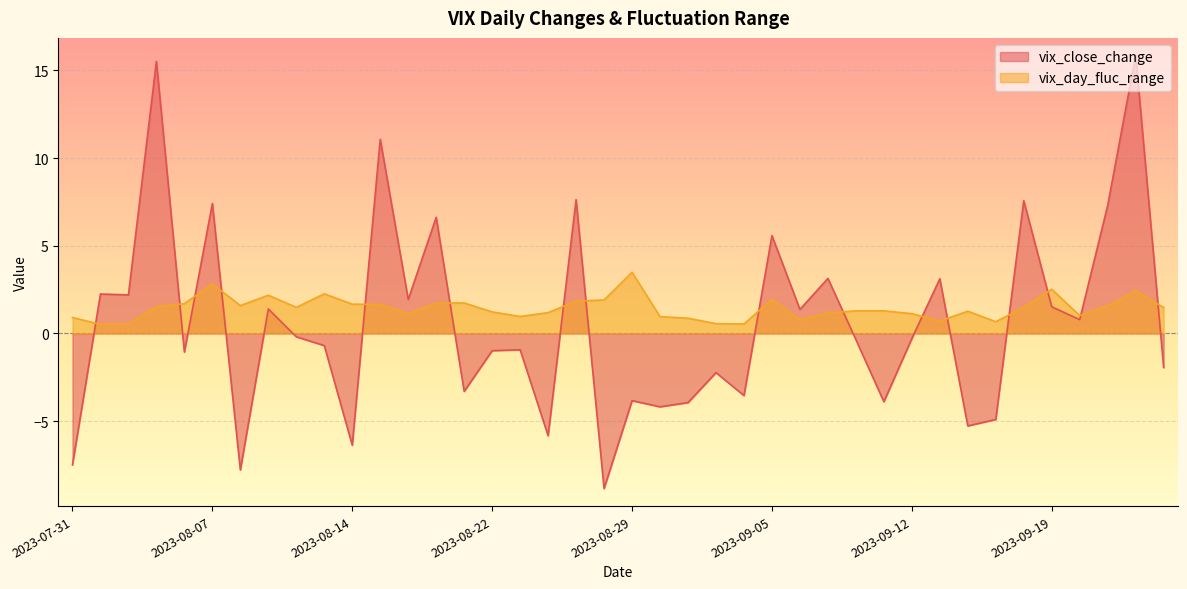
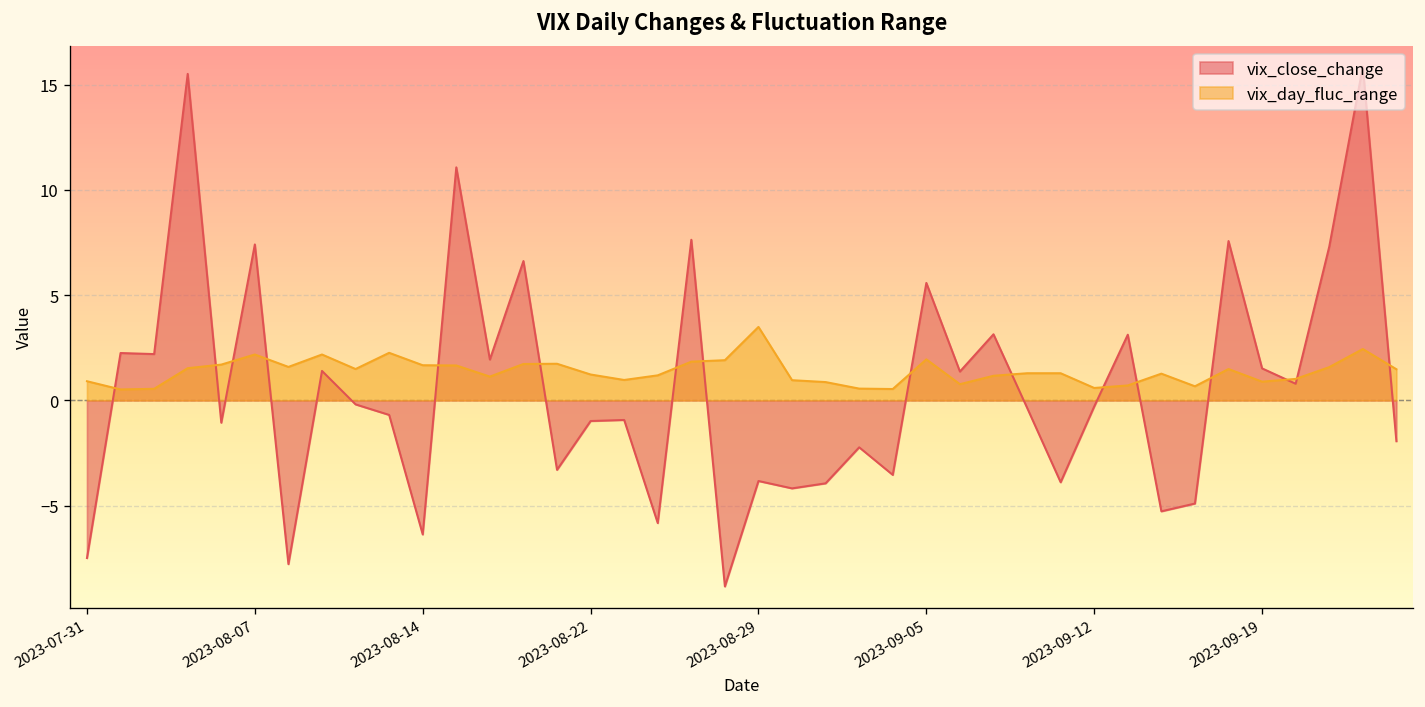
  {
    "vix_day_fluc_range": {
      "2023-07-31": 0.9,
-     "2023-08-07": 2.8,
+     "2023-08-07": 2.2,
      "2023-08-14": 1.7,
      "2023-08-22": 1.2,
      "2023-08-29": 3.5,
      "2023-09-05": 2.0,
-     "2023-09-12": 1.1,
-     "2023-09-19": 2.5
+     "2023-09-12": 0.6,
+     "2023-09-19": 0.9
    }
  }
